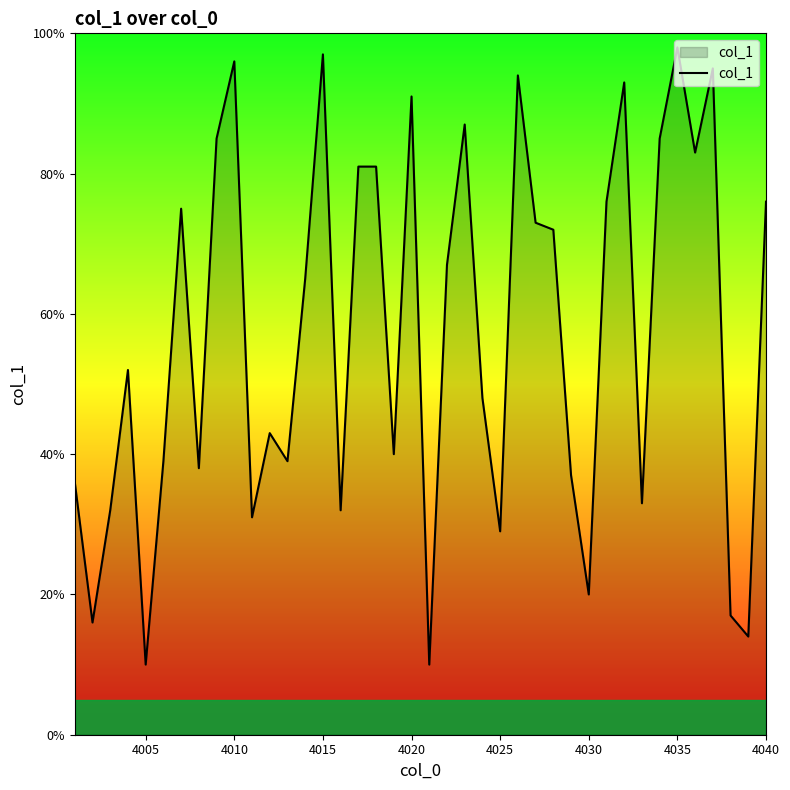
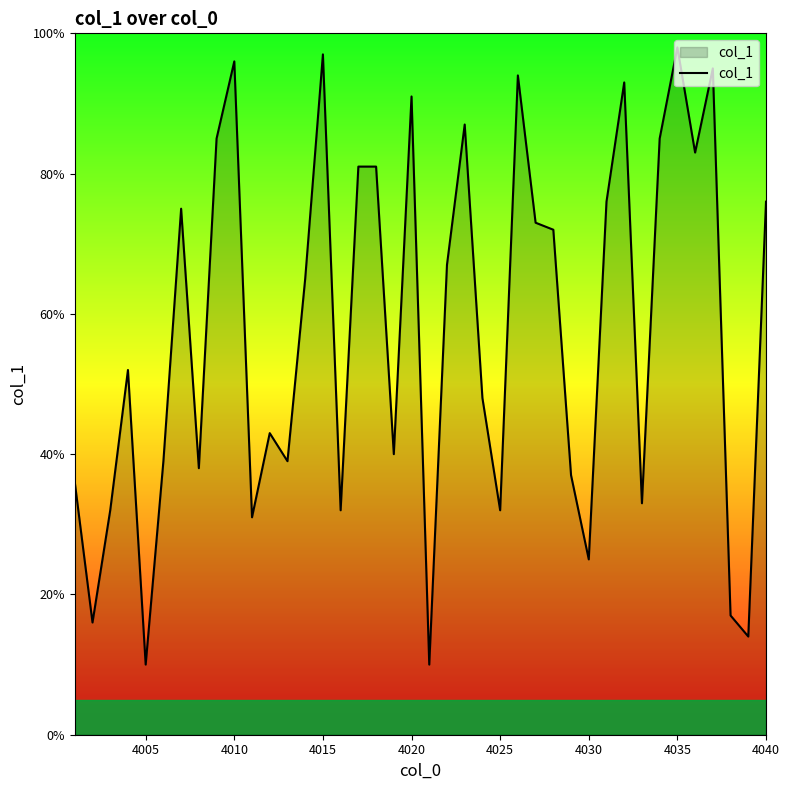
  {
    "4005": "10%",
    "4010": "96%",
    "4015": "97%",
    "4020": "91%",
-   "4025": "29%",
-   "4030": "20%",
+   "4025": "32%",
+   "4030": "25%",
    "4040": "76%"
  }
